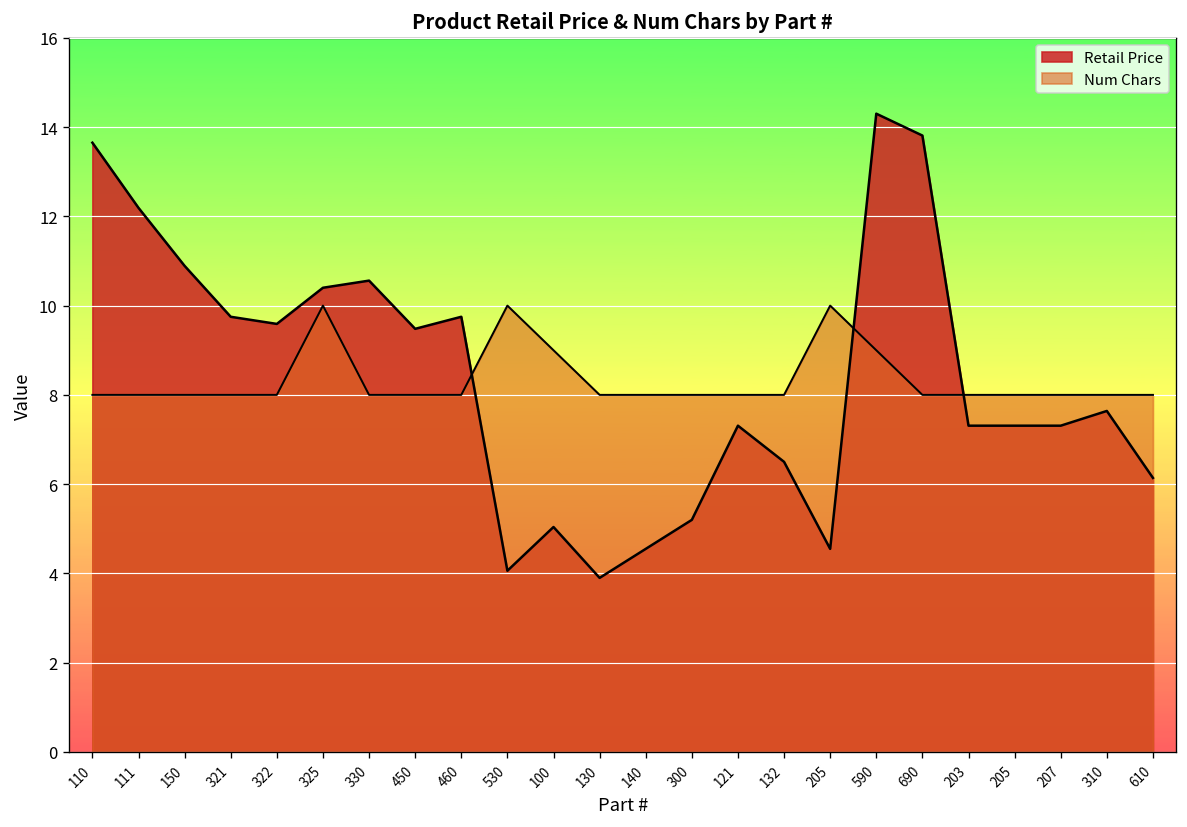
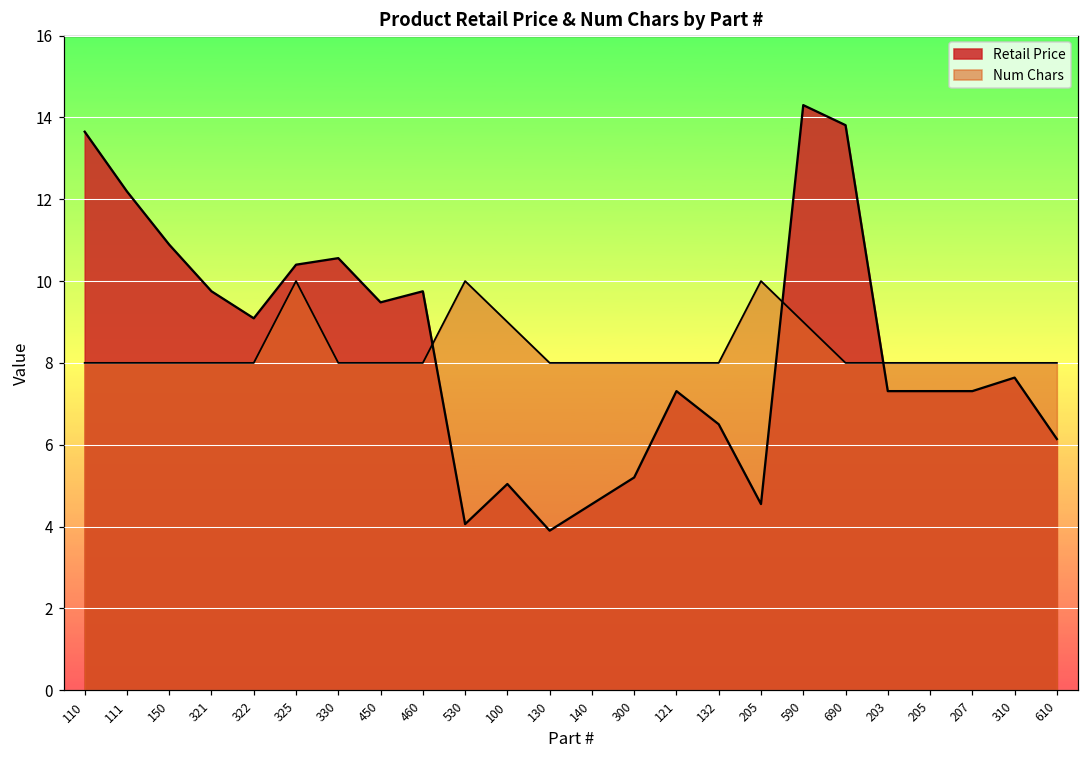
  {
    "Retail Price": {
      "110": 13.7,
      "111": 12.2,
      "150": 10.9,
      "321": 9.8,
-     "322": 9.6,
+     "322": 9.1,
      "325": 10.4,
      "330": 10.6,
      "450": 9.5,
      "460": 9.8,
      "530": 4.1,
      "100": 5.0,
      "130": 3.9,
      "140": 4.6,
      "300": 5.2,
      "121": 7.3,
      "132": 6.5,
      "590": 14.3,
      "690": 13.8,
      "203": 7.3,
      "207": 7.3,
      "310": 7.6,
      "610": 6.1
    },
    "Num Chars": {
      "110": 8.0,
      "111": 8.0,
      "150": 8.0,
      "321": 8.0,
      "322": 8.0,
      "325": 10.0,
      "330": 8.0,
      "450": 8.0,
      "460": 8.0,
      "530": 10.0,
      "100": 9.0,
      "130": 8.0,
      "140": 8.0,
      "300": 8.0,
      "121": 8.0,
      "132": 8.0,
      "590": 9.0,
      "690": 8.0,
      "203": 8.0,
      "207": 8.0,
      "310": 8.0,
      "610": 8.0
    }
  }
